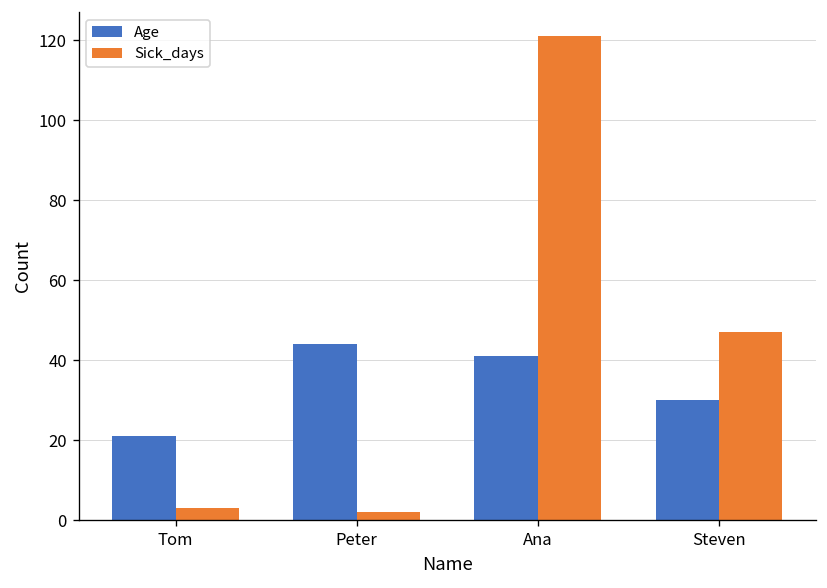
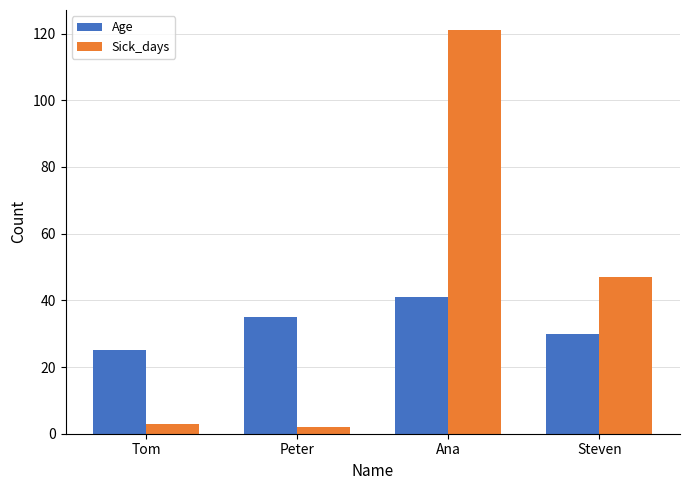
  {
    "Age": {
-     "Tom": 21,
-     "Peter": 44,
+     "Tom": 25,
+     "Peter": 35,
      "Ana": 41,
      "Steven": 30
    },
    "Sick_days": {
      "Tom": 3,
      "Peter": 2,
      "Ana": 121,
      "Steven": 47
    }
  }
